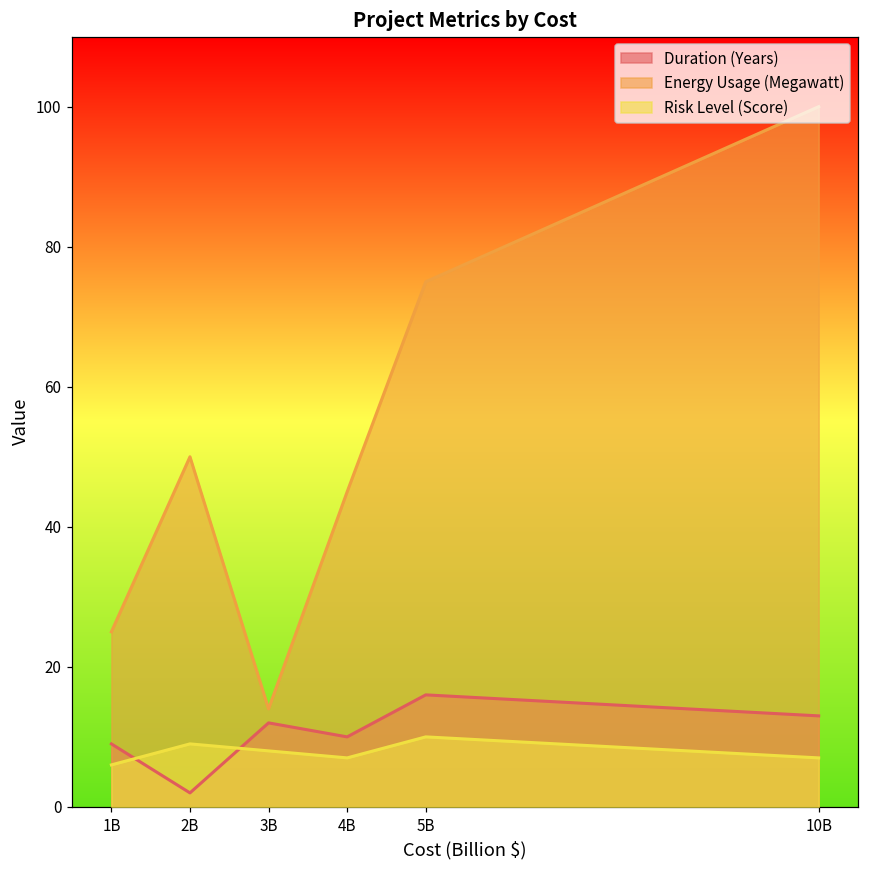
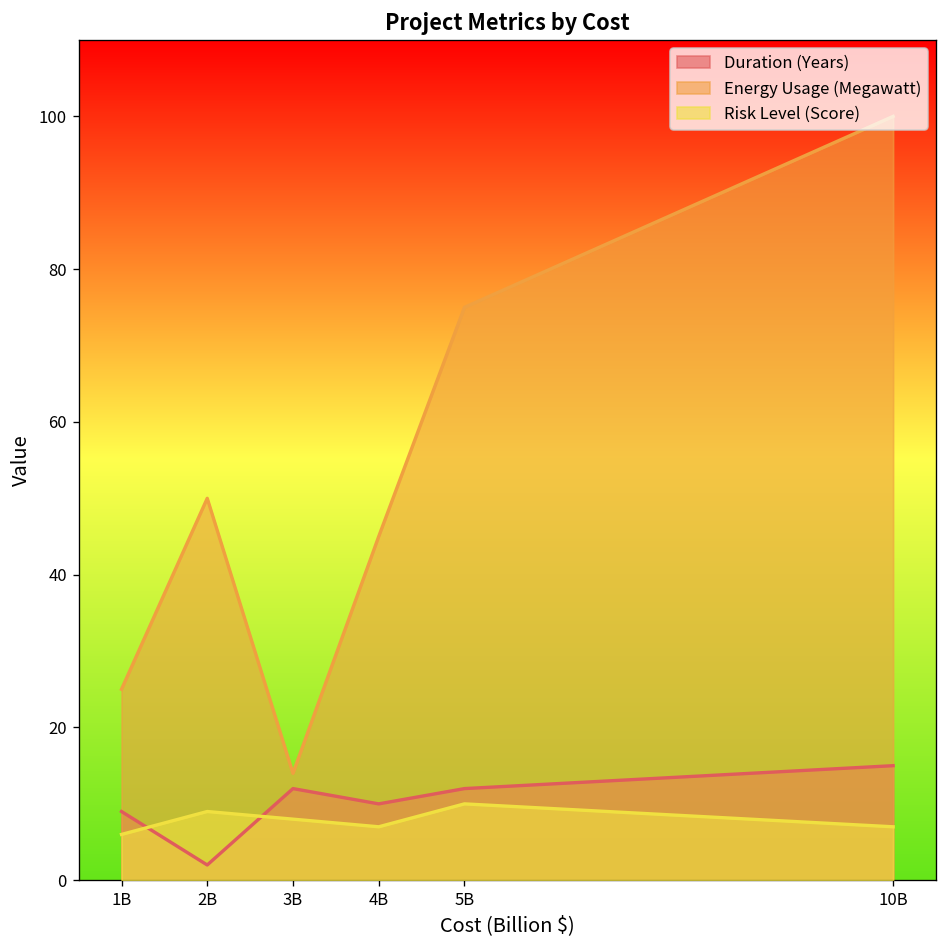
  {
    "Duration (Years)": {
      "1B": 9,
      "2B": 2,
      "3B": 12,
      "4B": 10,
-     "5B": 16,
-     "10B": 13
+     "5B": 12,
+     "10B": 15
    }
  }
